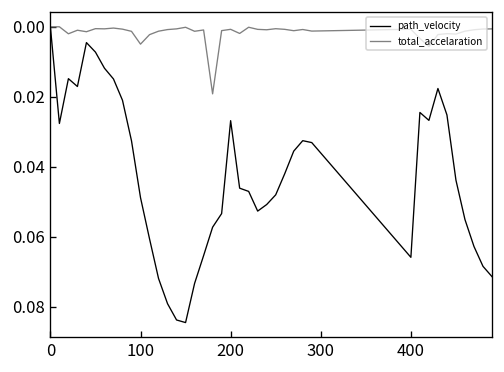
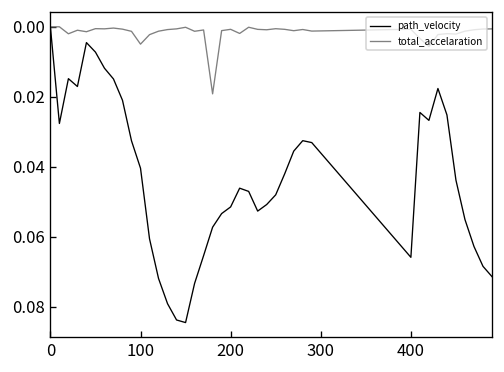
  {
    "path_velocity": {
-     "100": 0.049,
-     "200": 0.027,
+     "100": 0.040,
+     "200": 0.051,
      "400": 0.066
    },
    "total_accelaration": {
      "100": 0.005,
      "200": 0.001
    }
  }
